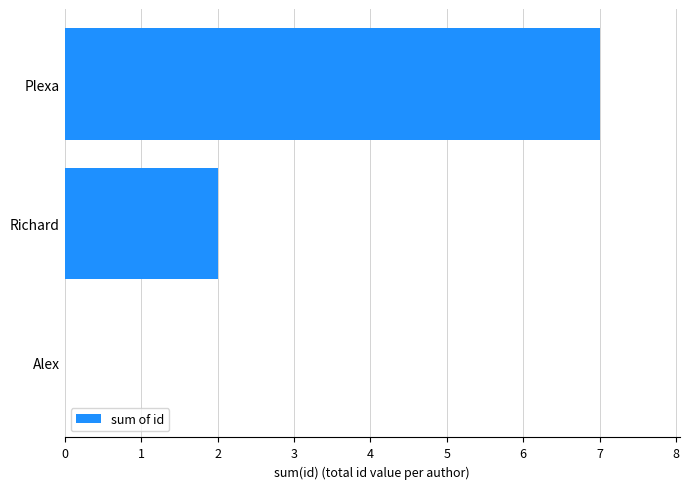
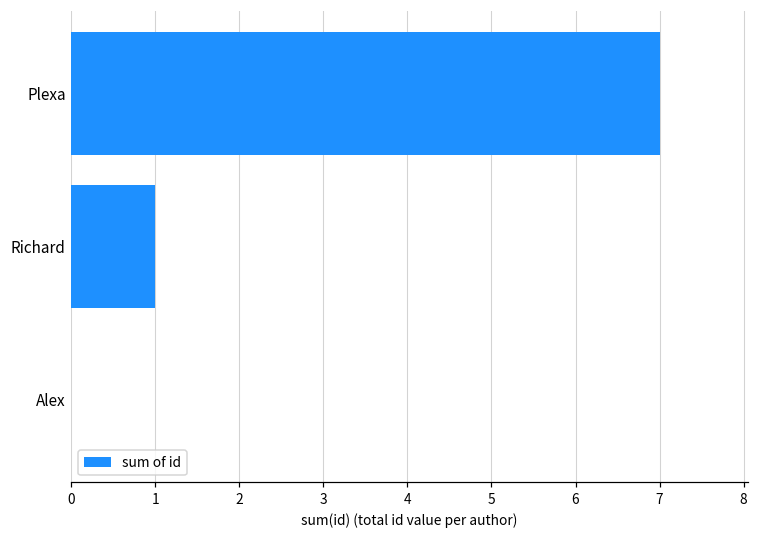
  {
    "Plexa": 7,
-   "Richard": 2,
+   "Richard": 1,
    "Alex": 0
  }
